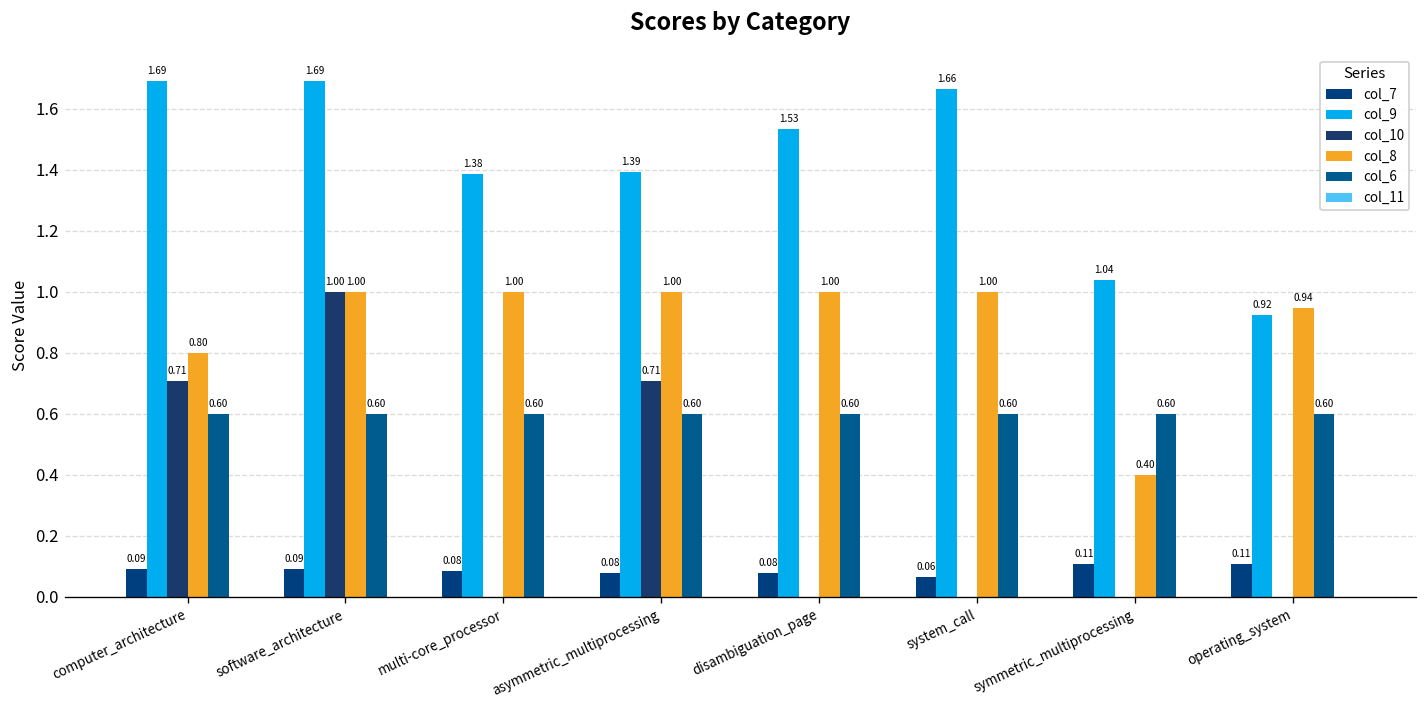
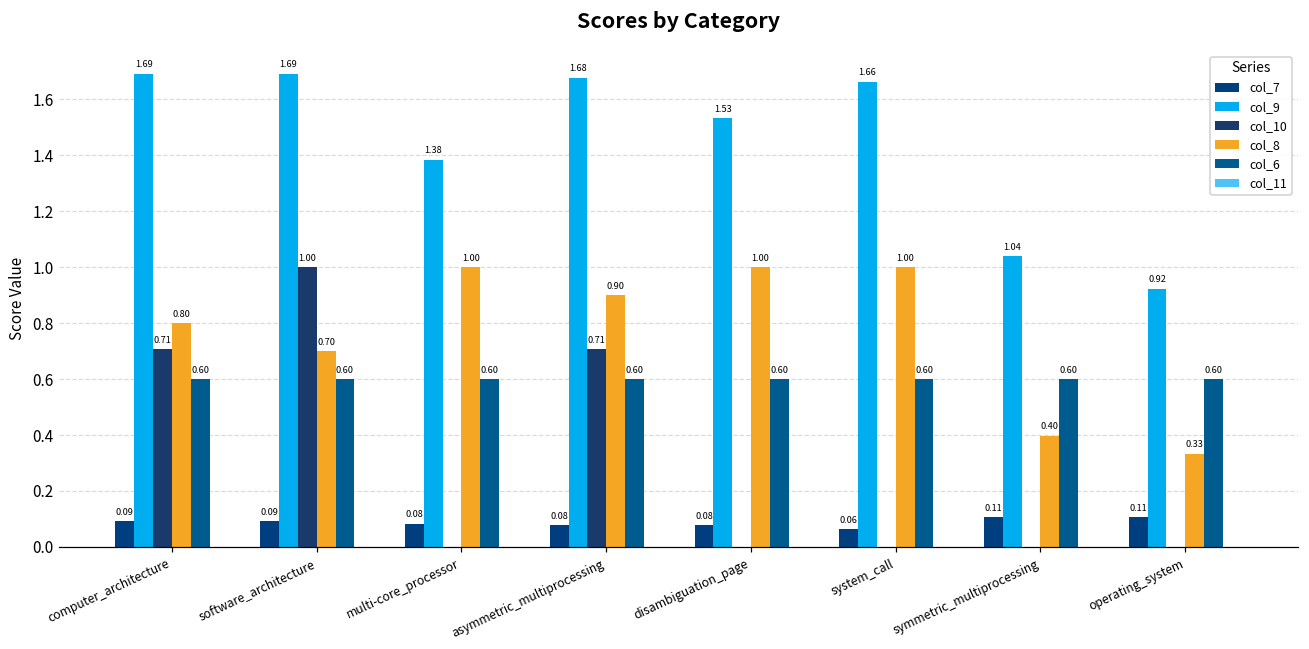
  {
    "col_9": {
      "computer_architecture": 1.69,
      "software_architecture": 1.69,
      "multi-core_processor": 1.38,
-     "asymmetric_multiprocessing": 1.39,
+     "asymmetric_multiprocessing": 1.68,
      "disambiguation_page": 1.53,
      "system_call": 1.66,
      "symmetric_multiprocessing": 1.04,
      "operating_system": 0.92
    },
    "col_8": {
      "computer_architecture": 0.80,
-     "software_architecture": 1.00,
+     "software_architecture": 0.70,
      "multi-core_processor": 1.00,
-     "asymmetric_multiprocessing": 1.00,
+     "asymmetric_multiprocessing": 0.90,
      "disambiguation_page": 1.00,
      "system_call": 1.00,
      "symmetric_multiprocessing": 0.40,
-     "operating_system": 0.94
+     "operating_system": 0.33
    },
    "col_11": {
      "computer_architecture": 0.00,
      "software_architecture": 0.00,
      "multi-core_processor": 0.00,
      "asymmetric_multiprocessing": 0.00,
      "disambiguation_page": 0.00,
      "system_call": 0.00,
      "symmetric_multiprocessing": 0.00,
      "operating_system": 0.00
    }
  }
